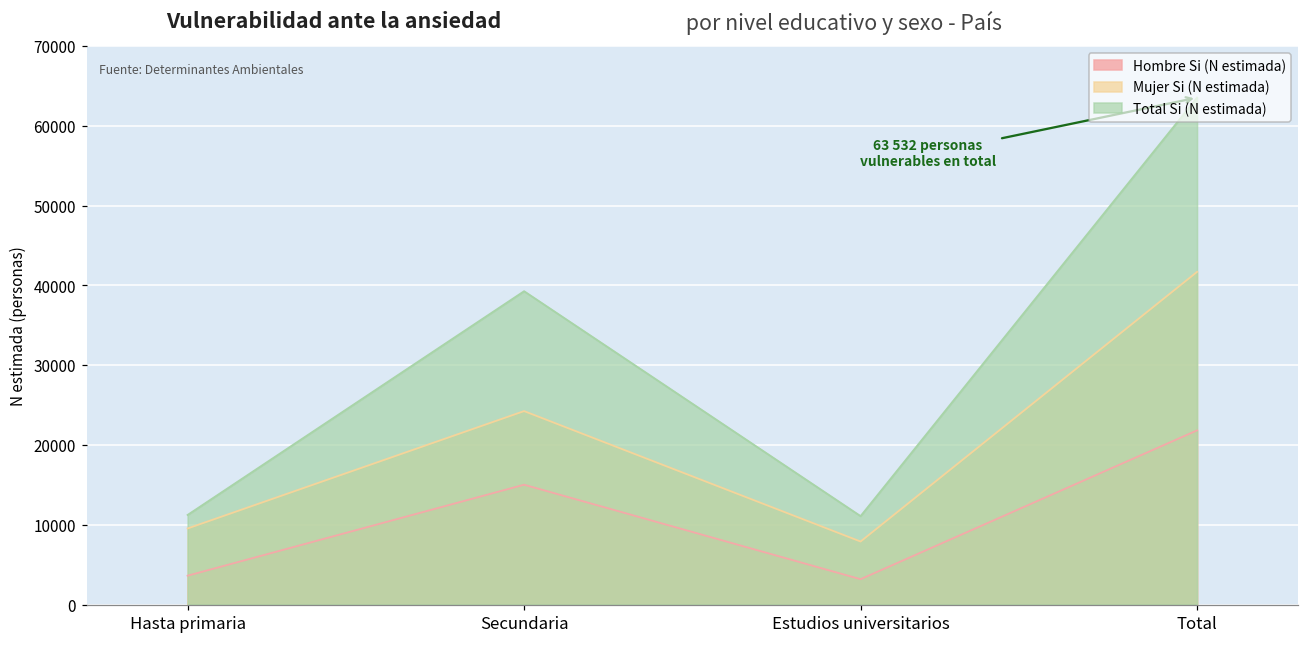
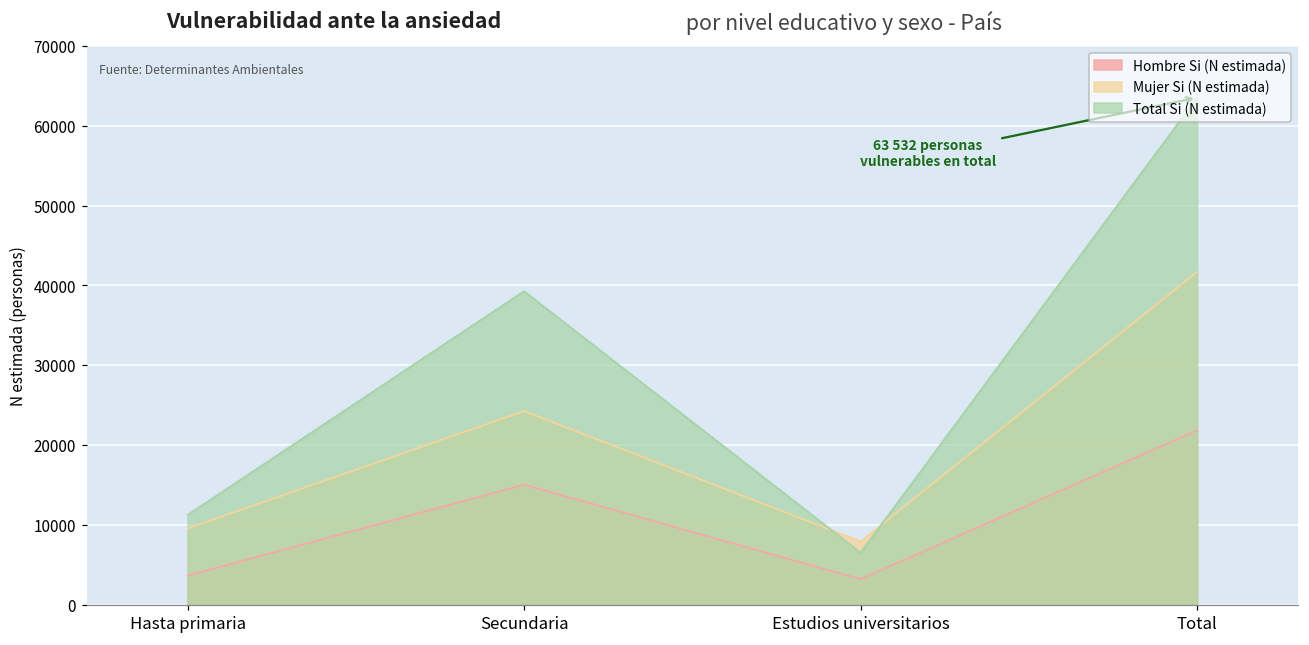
  {
    "Total Si (N estimada)": {
      "Hasta primaria": 11000,
      "Secundaria": 39000,
-     "Estudios universitarios": 11000
+     "Estudios universitarios": 7000
    }
  }
